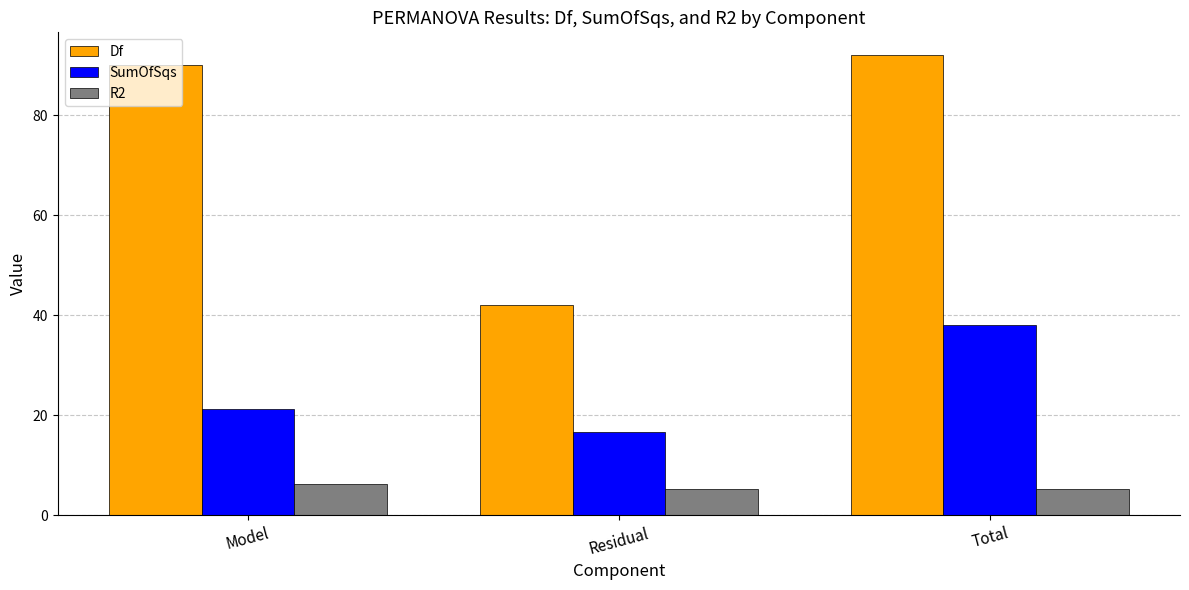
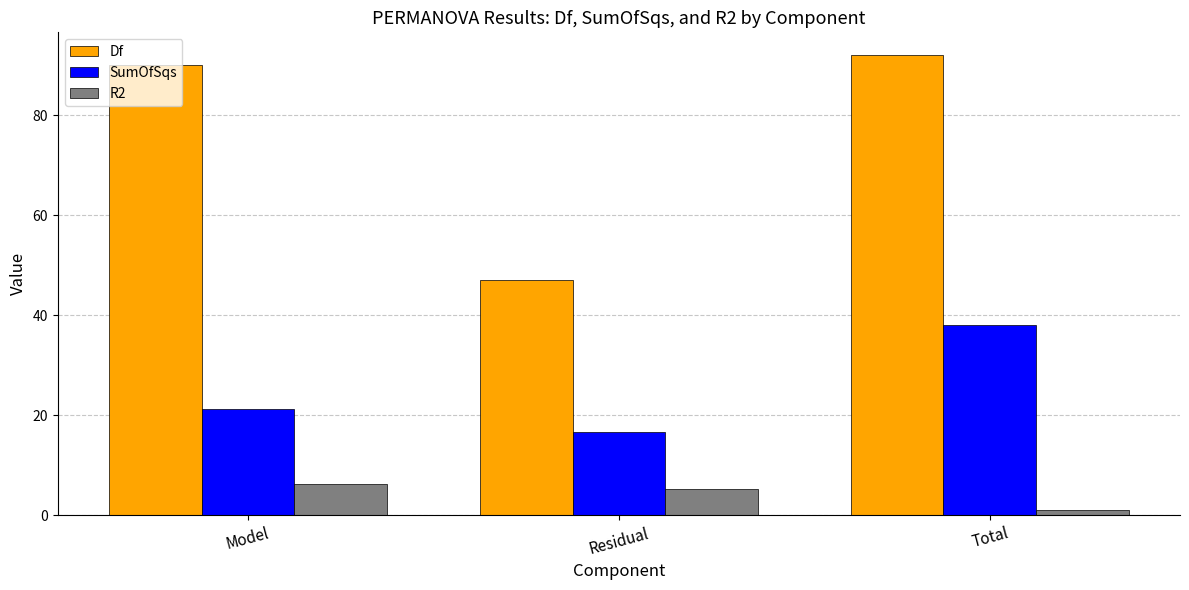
  {
    "Df": {
-     "Residual": 42,
+     "Residual": 47,
      "Total": 92
    },
    "SumOfSqs": {
      "Model": 21,
      "Residual": 17,
      "Total": 38
    },
    "R2": {
      "Model": 6,
      "Residual": 5,
-     "Total": 5
+     "Total": 1
    }
  }
